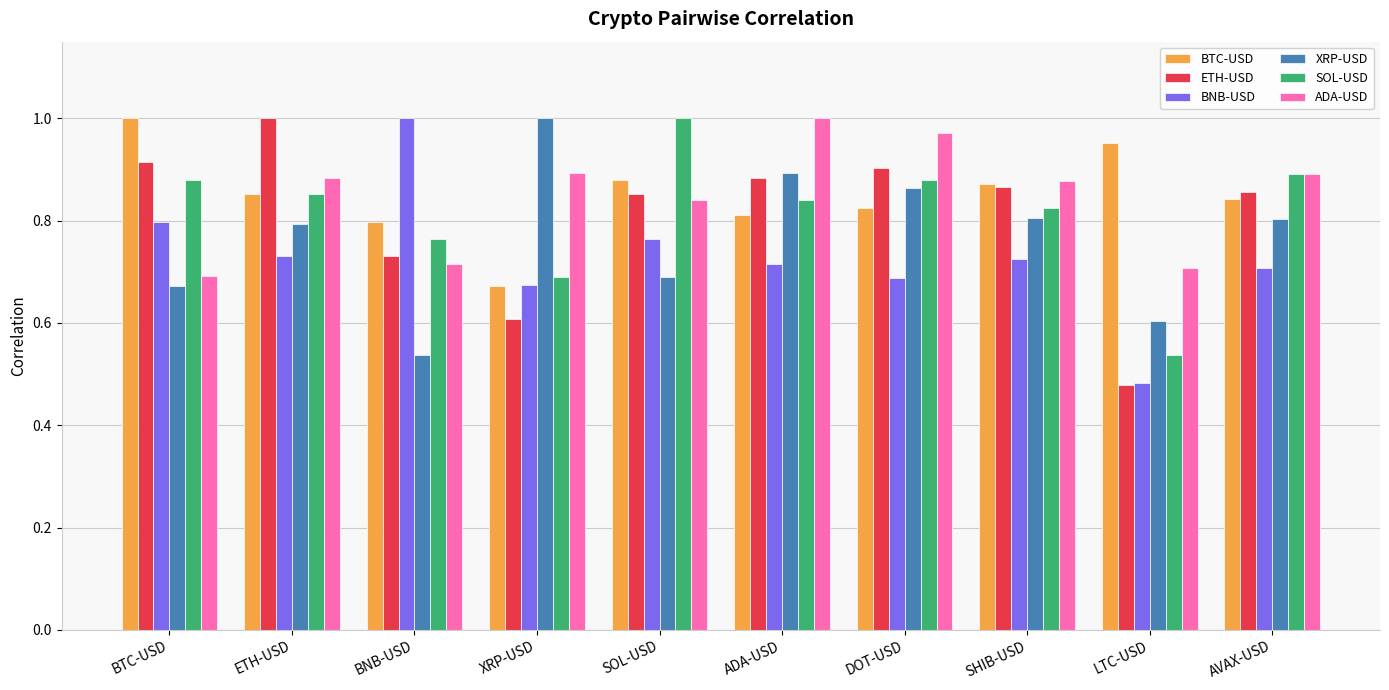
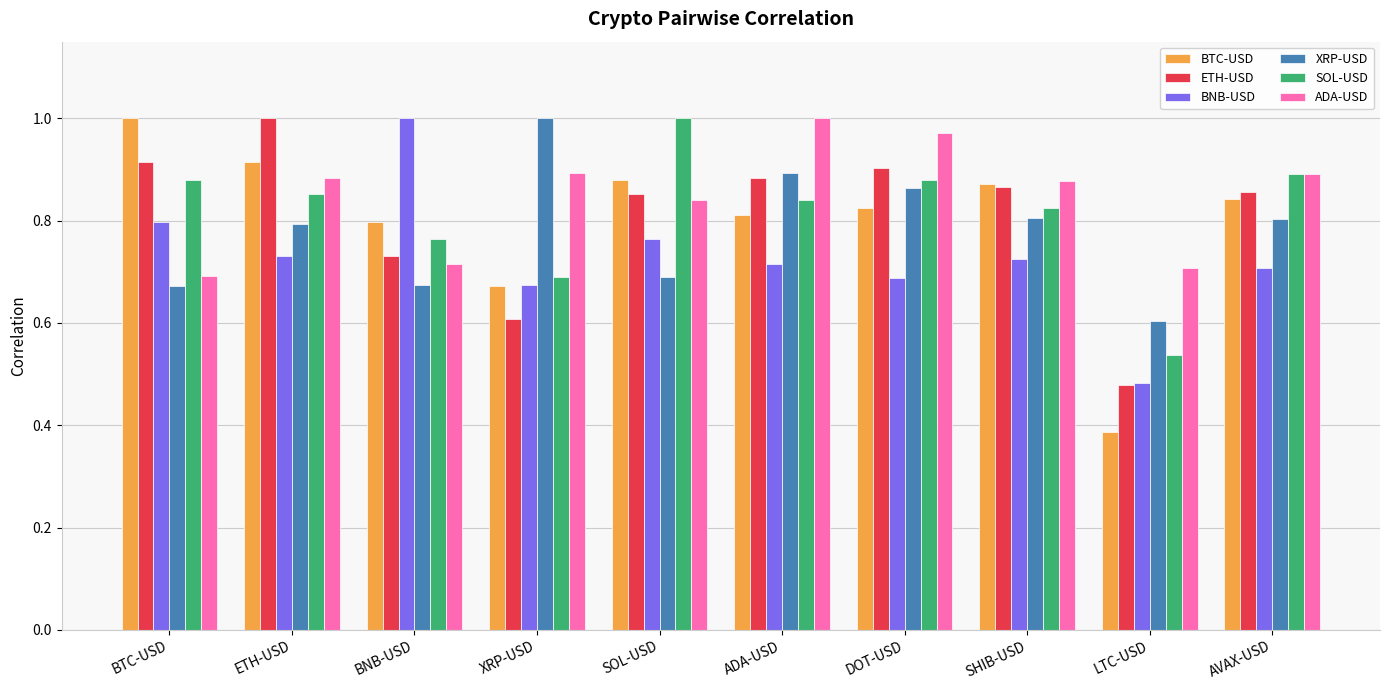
  {
    "BTC-USD": {
      "BTC-USD": 1.00,
-     "ETH-USD": 0.85,
+     "ETH-USD": 0.91,
      "BNB-USD": 0.80,
      "XRP-USD": 0.67,
      "SOL-USD": 0.88,
      "ADA-USD": 0.81,
      "DOT-USD": 0.82,
      "SHIB-USD": 0.87,
-     "LTC-USD": 0.95,
+     "LTC-USD": 0.39,
      "AVAX-USD": 0.84
    },
    "ETH-USD": {
      "BTC-USD": 0.91,
      "ETH-USD": 1.00,
      "BNB-USD": 0.73,
      "XRP-USD": 0.61,
      "SOL-USD": 0.85,
      "ADA-USD": 0.88,
      "DOT-USD": 0.90,
      "SHIB-USD": 0.87,
      "LTC-USD": 0.48,
      "AVAX-USD": 0.86
    },
    "BNB-USD": {
      "BTC-USD": 0.80,
      "ETH-USD": 0.73,
      "BNB-USD": 1.00,
      "XRP-USD": 0.68,
      "SOL-USD": 0.76,
      "ADA-USD": 0.72,
      "DOT-USD": 0.69,
      "SHIB-USD": 0.73,
      "LTC-USD": 0.48,
      "AVAX-USD": 0.71
    },
    "XRP-USD": {
      "BTC-USD": 0.67,
      "ETH-USD": 0.79,
-     "BNB-USD": 0.54,
+     "BNB-USD": 0.68,
      "XRP-USD": 1.00,
      "SOL-USD": 0.69,
      "ADA-USD": 0.89,
      "DOT-USD": 0.86,
      "SHIB-USD": 0.80,
      "LTC-USD": 0.60,
      "AVAX-USD": 0.80
    },
    "SOL-USD": {
      "BTC-USD": 0.88,
      "ETH-USD": 0.85,
      "BNB-USD": 0.76,
      "XRP-USD": 0.69,
      "SOL-USD": 1.00,
      "ADA-USD": 0.84,
      "DOT-USD": 0.88,
      "SHIB-USD": 0.82,
      "LTC-USD": 0.54,
      "AVAX-USD": 0.89
    },
    "ADA-USD": {
      "BTC-USD": 0.69,
      "ETH-USD": 0.88,
      "BNB-USD": 0.72,
      "XRP-USD": 0.89,
      "SOL-USD": 0.84,
      "ADA-USD": 1.00,
      "DOT-USD": 0.97,
      "SHIB-USD": 0.88,
      "LTC-USD": 0.71,
      "AVAX-USD": 0.89
    }
  }
